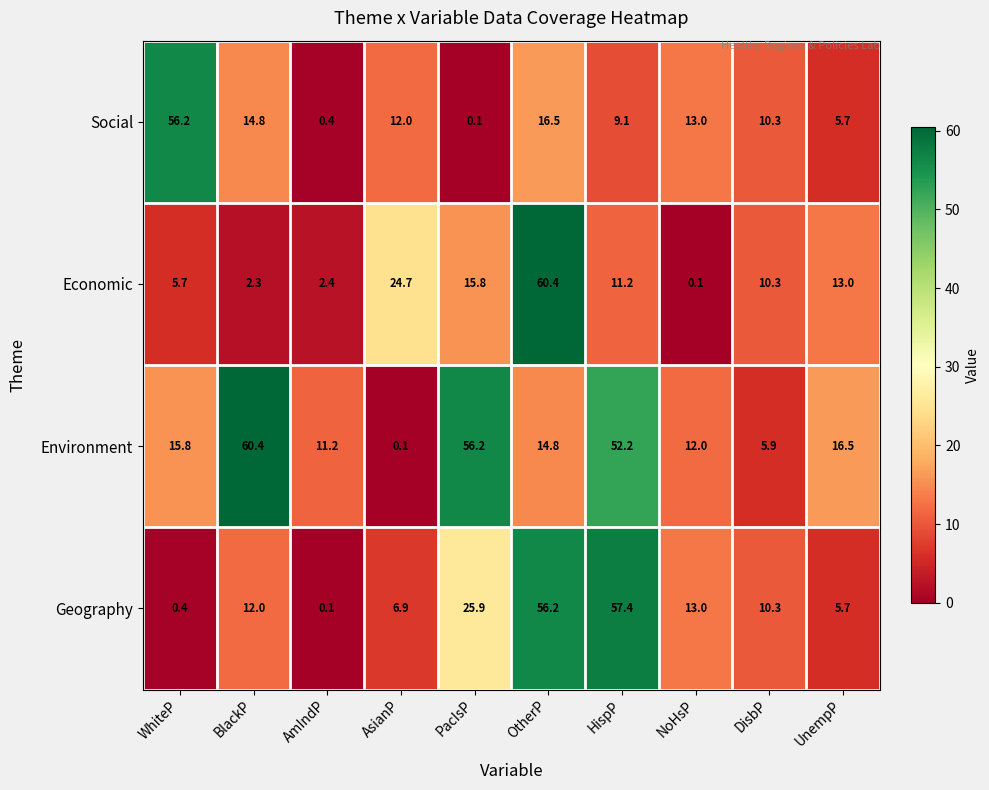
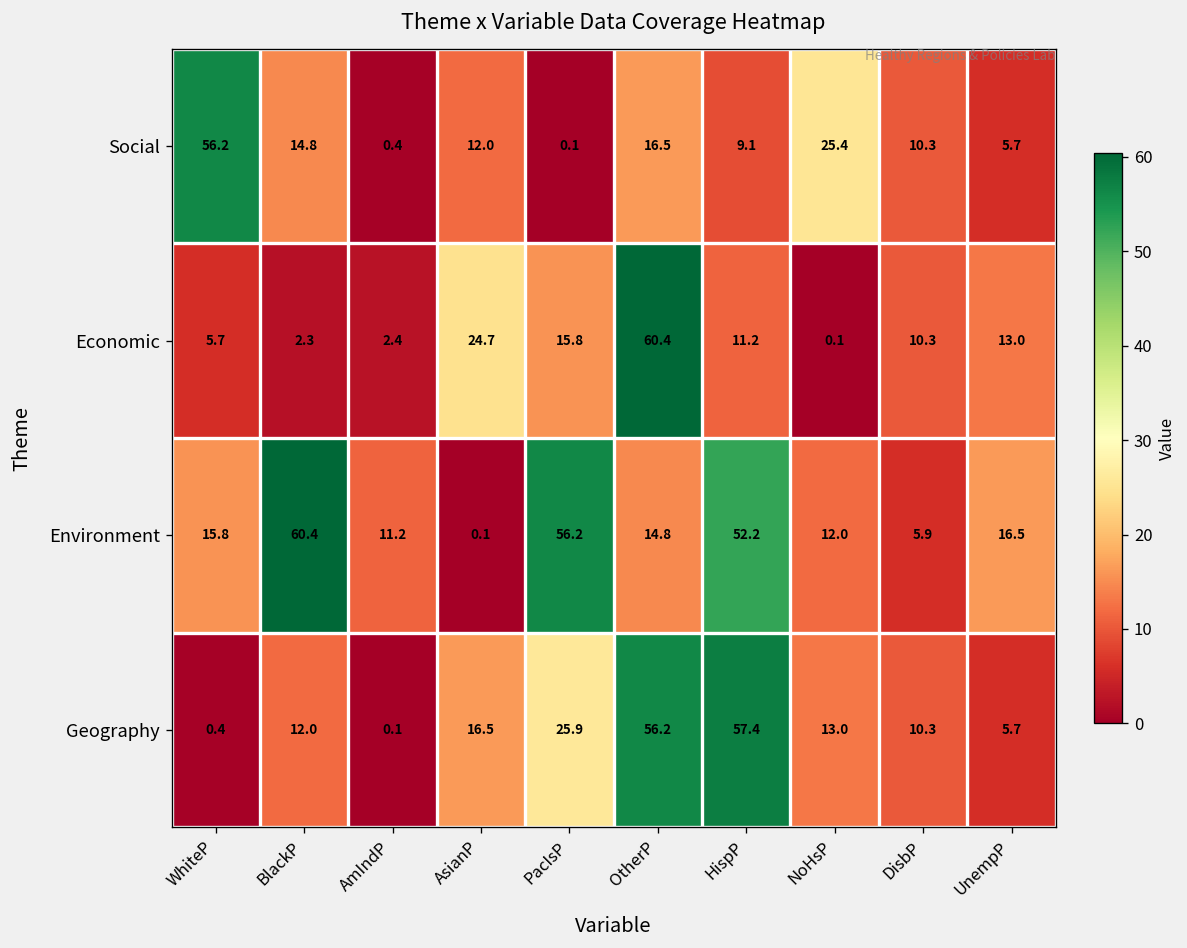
  {
    "Social": {
      "WhiteP": 56.2,
      "BlackP": 14.8,
      "AmIndP": 0.4,
      "AsianP": 12.0,
      "PacIsP": 0.1,
      "OtherP": 16.5,
      "HispP": 9.1,
-     "NoHsP": 13.0,
+     "NoHsP": 25.4,
      "UnempP": 5.7
    },
    "Economic": {
      "WhiteP": 5.7,
      "BlackP": 2.3,
      "AmIndP": 2.4,
      "AsianP": 24.7,
      "PacIsP": 15.8,
      "OtherP": 60.4,
      "HispP": 11.2,
      "NoHsP": 0.1,
      "DisbP": 10.3,
      "UnempP": 13.0
    },
    "Environment": {
      "WhiteP": 15.8,
      "BlackP": 60.4,
      "AmIndP": 11.2,
      "AsianP": 0.1,
      "PacIsP": 56.2,
      "OtherP": 14.8,
      "HispP": 52.2,
      "NoHsP": 12.0,
      "DisbP": 5.9,
      "UnempP": 16.5
    },
    "Geography": {
      "WhiteP": 0.4,
      "BlackP": 12.0,
      "AmIndP": 0.1,
-     "AsianP": 6.9,
+     "AsianP": 16.5,
      "PacIsP": 25.9,
      "OtherP": 56.2,
      "HispP": 57.4,
      "NoHsP": 13.0,
      "DisbP": 10.3,
      "UnempP": 5.7
    }
  }
